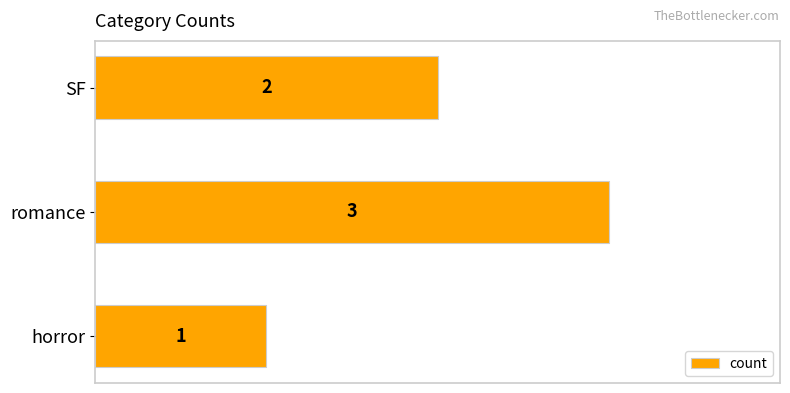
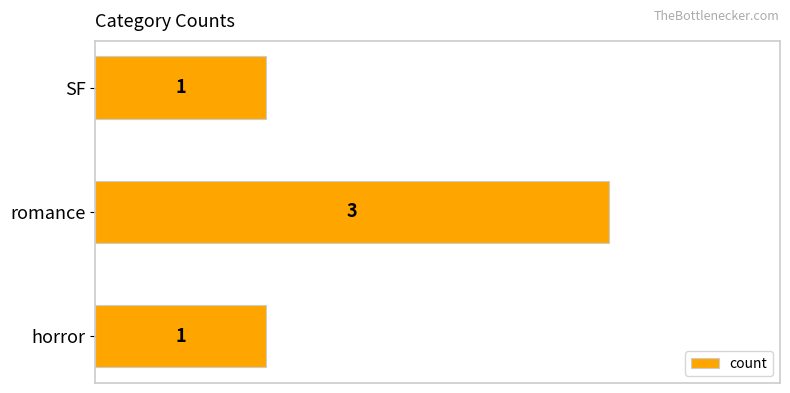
  {
-   "SF": 2,
+   "SF": 1,
    "romance": 3,
    "horror": 1
  }
